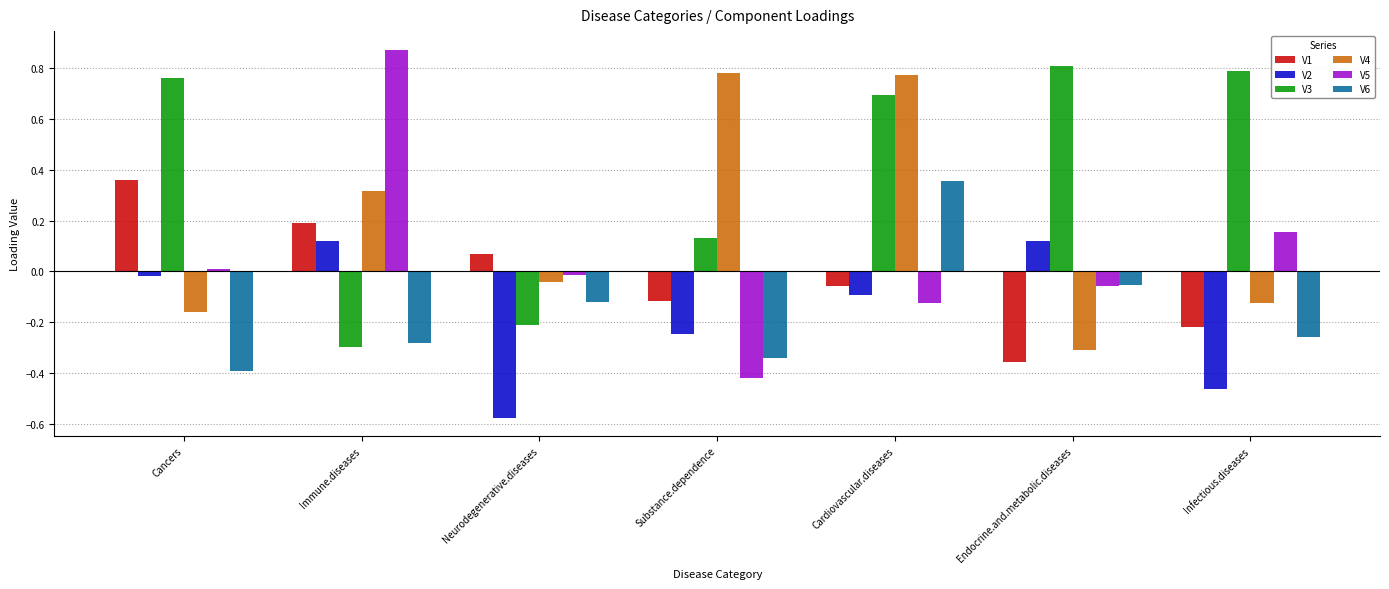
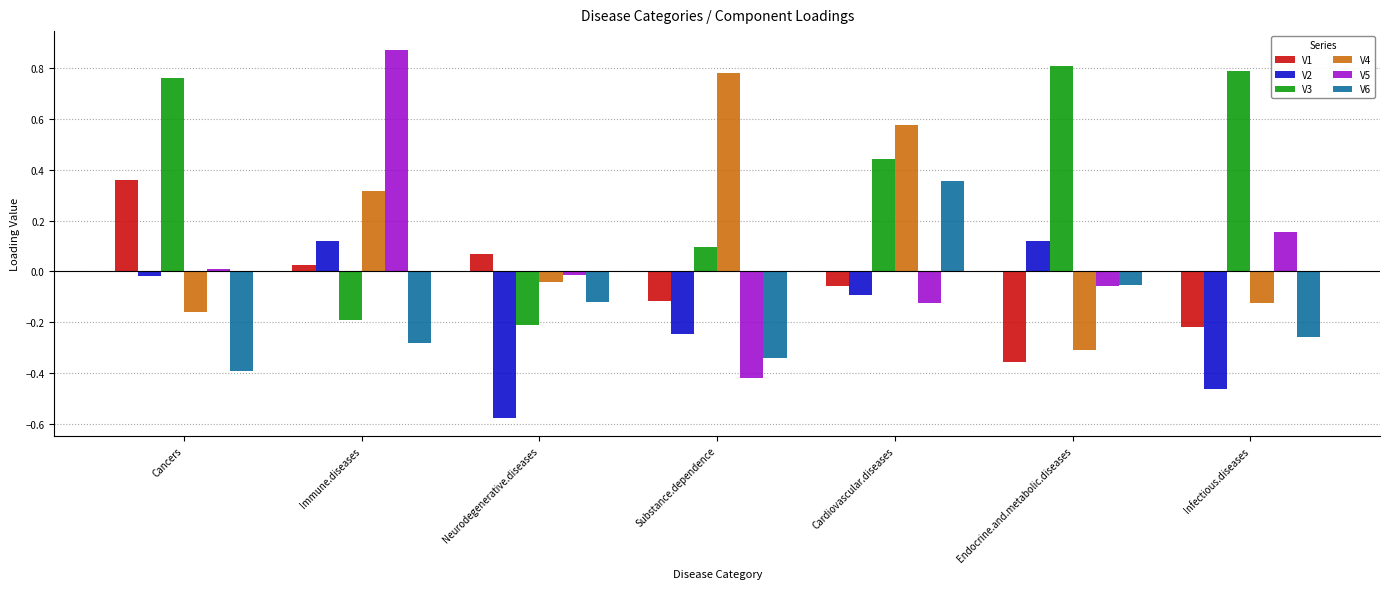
  {
    "V1": {
      "Cancers": 0.36,
-     "Immune.diseases": 0.19,
+     "Immune.diseases": 0.02,
      "Neurodegenerative.diseases": 0.07,
      "Substance.dependence": -0.12,
      "Cardiovascular.diseases": -0.06,
      "Endocrine.and.metabolic.diseases": -0.36,
      "Infectious.diseases": -0.22
    },
    "V2": {
      "Cancers": -0.02,
      "Immune.diseases": 0.12,
      "Neurodegenerative.diseases": -0.57,
      "Substance.dependence": -0.25,
      "Cardiovascular.diseases": -0.09,
      "Endocrine.and.metabolic.diseases": 0.12,
      "Infectious.diseases": -0.46
    },
    "V3": {
      "Cancers": 0.76,
-     "Immune.diseases": -0.30,
+     "Immune.diseases": -0.19,
      "Neurodegenerative.diseases": -0.21,
-     "Substance.dependence": 0.13,
-     "Cardiovascular.diseases": 0.69,
+     "Substance.dependence": 0.10,
+     "Cardiovascular.diseases": 0.44,
      "Endocrine.and.metabolic.diseases": 0.81,
      "Infectious.diseases": 0.79
    },
    "V4": {
      "Cancers": -0.16,
      "Immune.diseases": 0.32,
      "Neurodegenerative.diseases": -0.04,
      "Substance.dependence": 0.78,
-     "Cardiovascular.diseases": 0.77,
+     "Cardiovascular.diseases": 0.57,
      "Endocrine.and.metabolic.diseases": -0.31,
      "Infectious.diseases": -0.12
    },
    "V5": {
      "Cancers": 0.01,
      "Immune.diseases": 0.87,
      "Neurodegenerative.diseases": -0.02,
      "Substance.dependence": -0.42,
      "Cardiovascular.diseases": -0.12,
      "Endocrine.and.metabolic.diseases": -0.06,
      "Infectious.diseases": 0.15
    },
    "V6": {
      "Cancers": -0.39,
      "Immune.diseases": -0.28,
      "Neurodegenerative.diseases": -0.12,
      "Substance.dependence": -0.34,
      "Cardiovascular.diseases": 0.35,
      "Endocrine.and.metabolic.diseases": -0.05,
      "Infectious.diseases": -0.26
    }
  }
